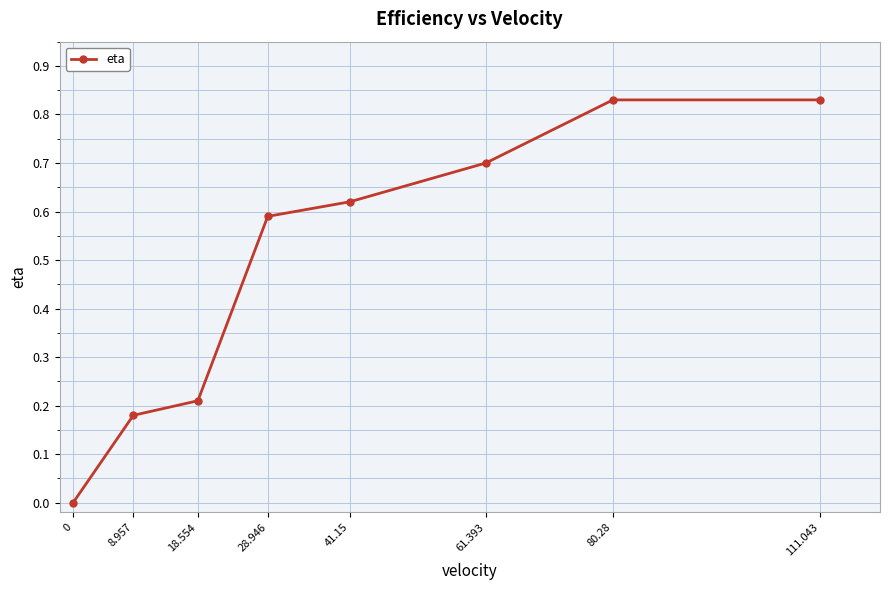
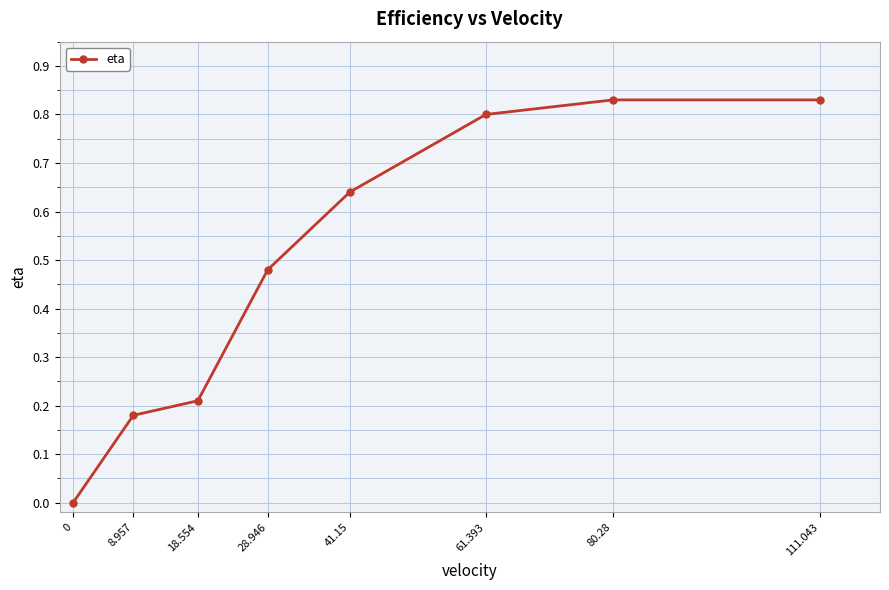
  {
    "0": 0.00,
    "8.957": 0.18,
    "18.554": 0.21,
-   "28.946": 0.59,
-   "41.15": 0.62,
-   "61.393": 0.7,
+   "28.946": 0.48,
+   "41.15": 0.64,
+   "61.393": 0.8,
    "80.28": 0.83,
    "111.043": 0.83
  }
